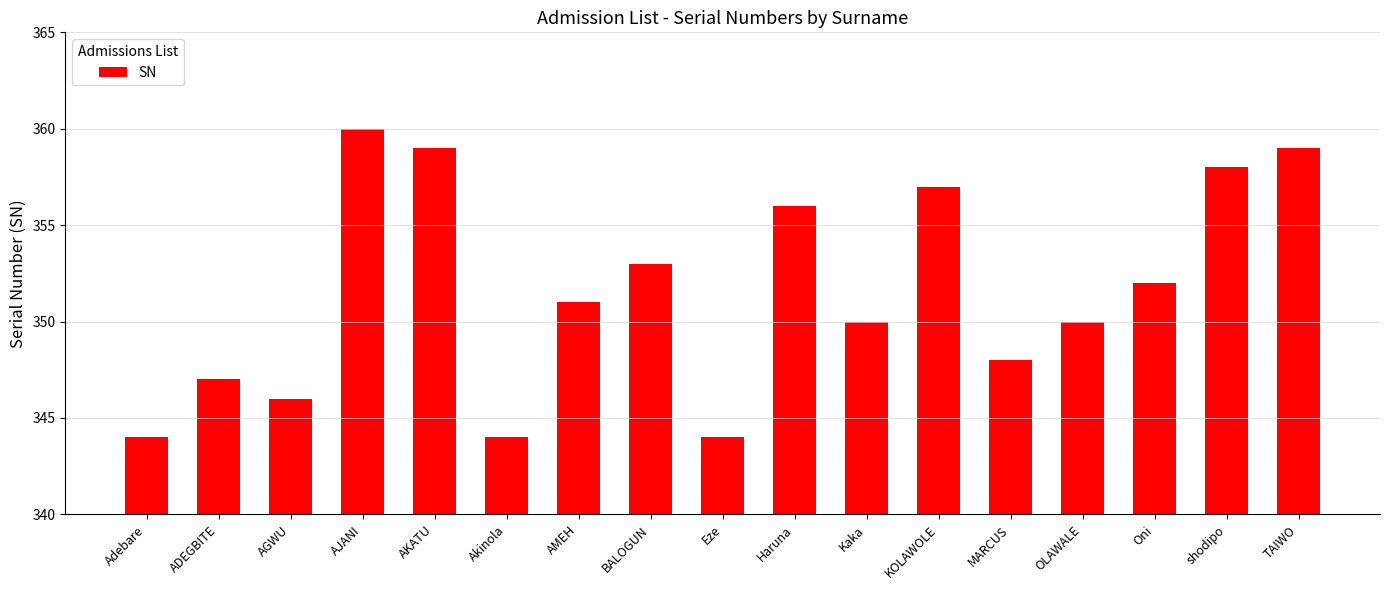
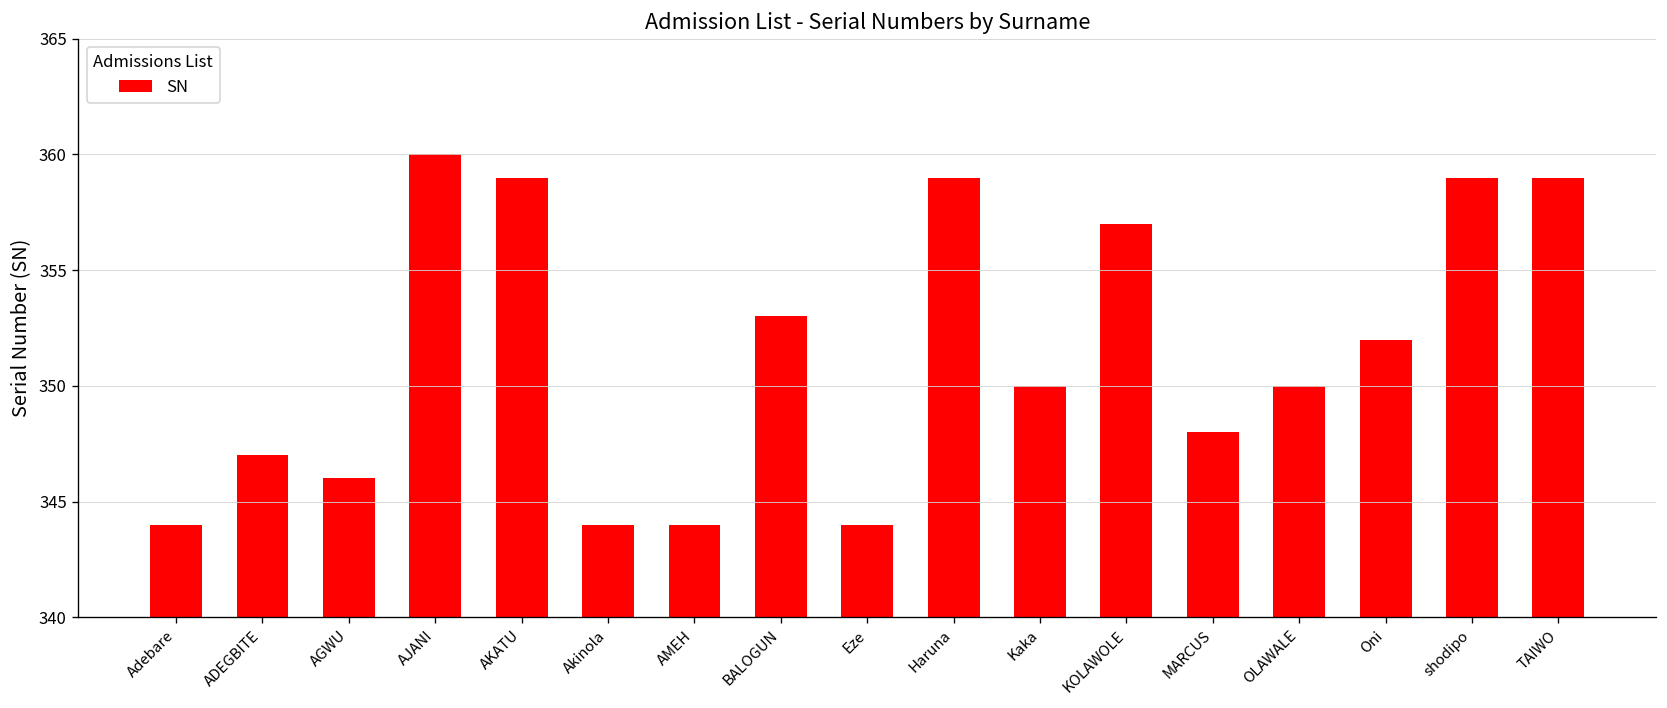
  {
    "Adebare": 344,
    "ADEGBITE": 347,
    "AGWU": 346,
    "AJANI": 360,
    "AKATU": 359,
    "Akinola": 344,
-   "AMEH": 351,
+   "AMEH": 344,
    "BALOGUN": 353,
    "Eze": 344,
-   "Haruna": 356,
+   "Haruna": 359,
    "Kaka": 350,
    "KOLAWOLE": 357,
    "MARCUS": 348,
    "OLAWALE": 350,
    "Oni": 352,
-   "shodipo": 358,
+   "shodipo": 359,
    "TAIWO": 359
  }
